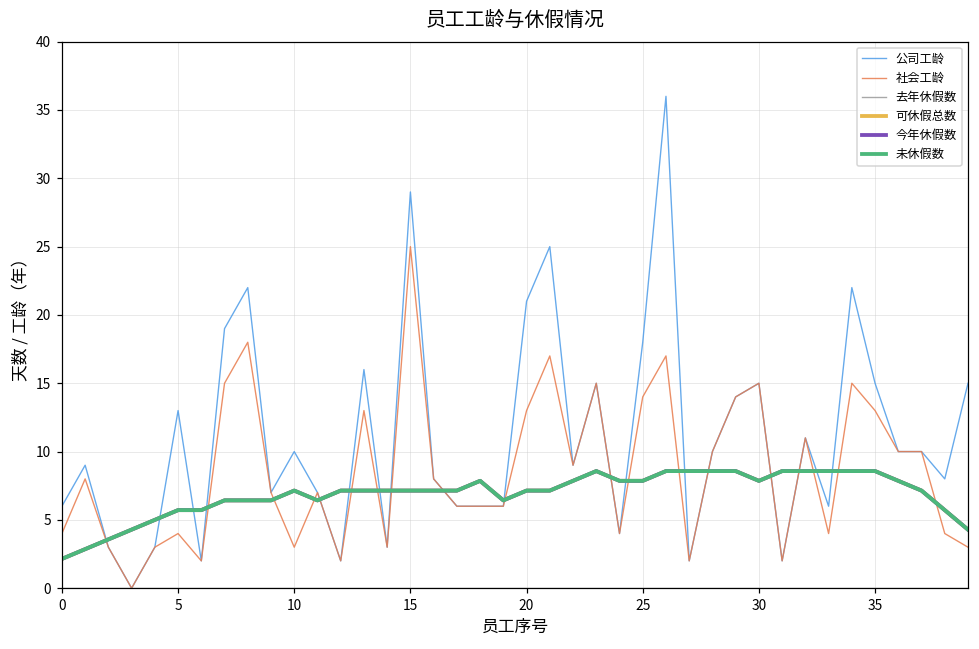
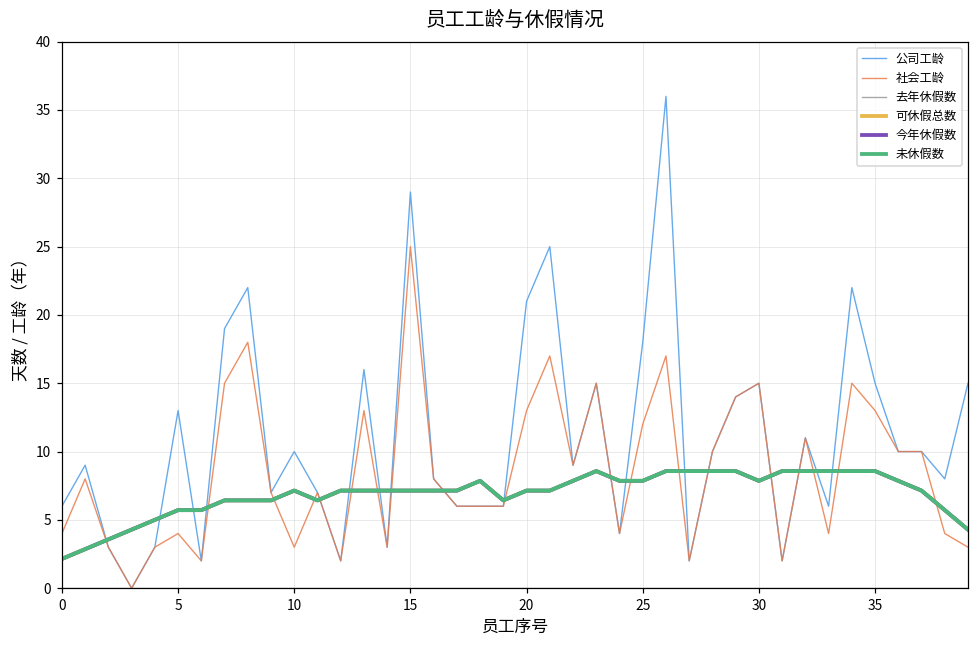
  {
    "公司工龄": {
      "0": 6,
      "5": 13,
      "10": 10,
      "15": 29,
      "20": 21,
      "25": 18,
      "35": 15
    },
    "社会工龄": {
      "0": 4,
      "5": 4,
      "10": 3,
      "15": 25,
      "20": 13,
-     "25": 14,
+     "25": 12,
      "35": 13
    },
    "去年休假数": {
      "0": 0,
      "5": 0,
      "10": 0,
      "15": 0,
      "20": 0,
      "25": 0,
      "30": 0,
      "35": 0
    },
    "未休假数": {
      "0": 2,
      "5": 5.7,
      "10": 7,
      "15": 7,
      "20": 7,
      "25": 8,
      "30": 8,
      "35": 8.6
    }
  }
